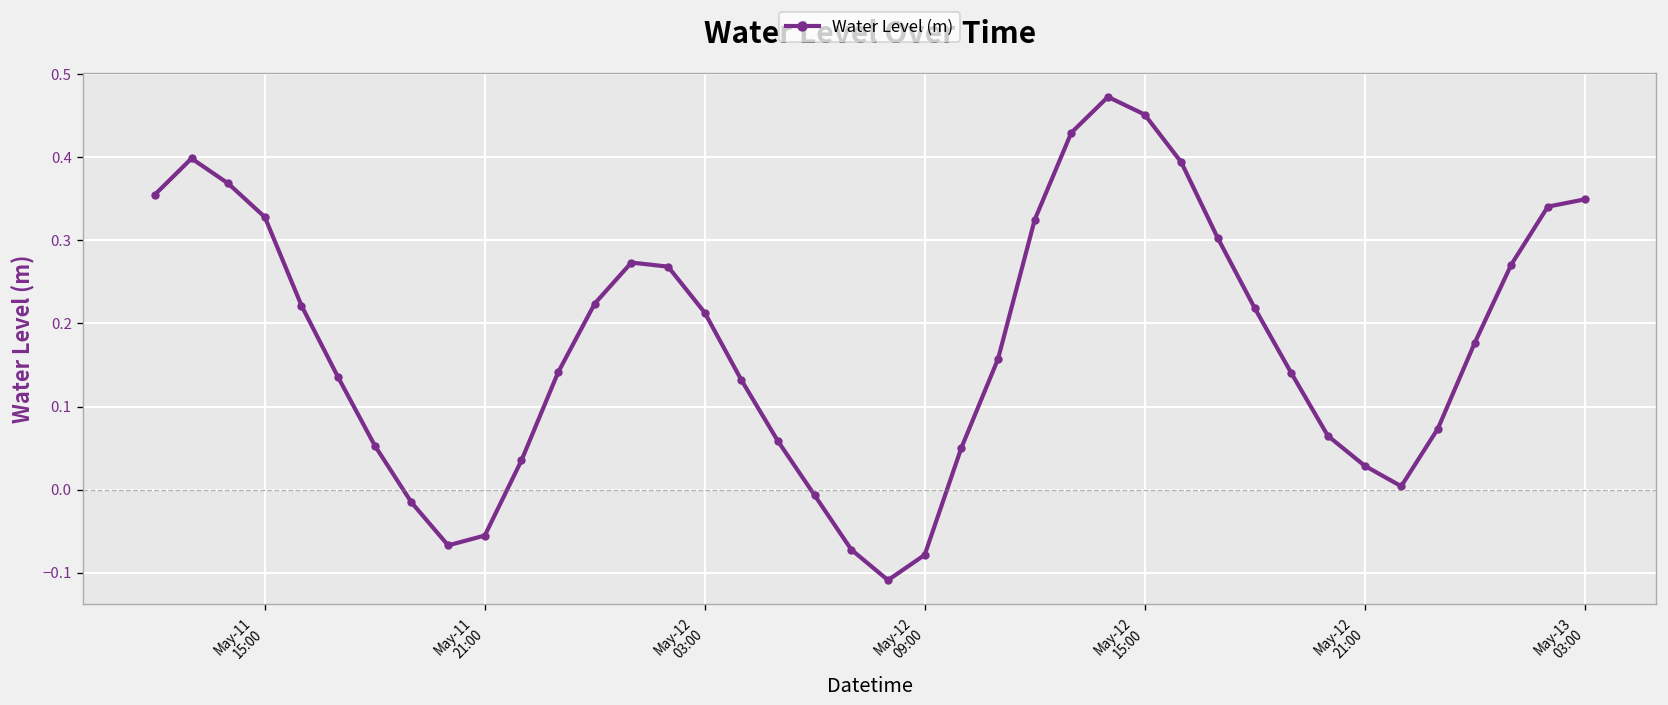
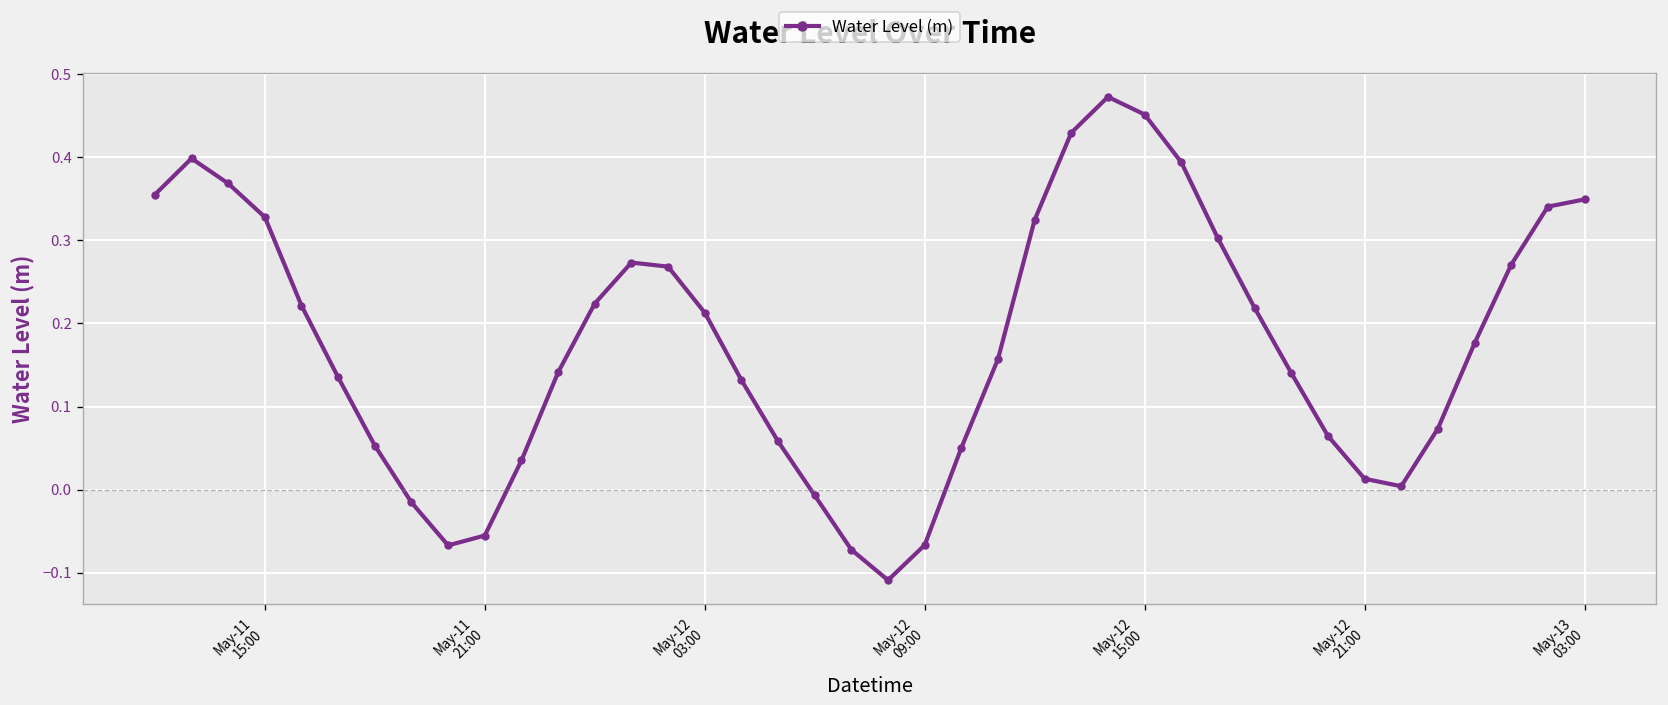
  {
    "May-11 15:00": 0.33,
    "May-11 21:00": -0.06,
    "May-12 03:00": 0.21,
-   "May-12 09:00": -0.08,
+   "May-12 09:00": -0.07,
    "May-12 15:00": 0.45,
-   "May-12 21:00": 0.03,
+   "May-12 21:00": 0.01,
    "May-13 03:00": 0.35
  }
